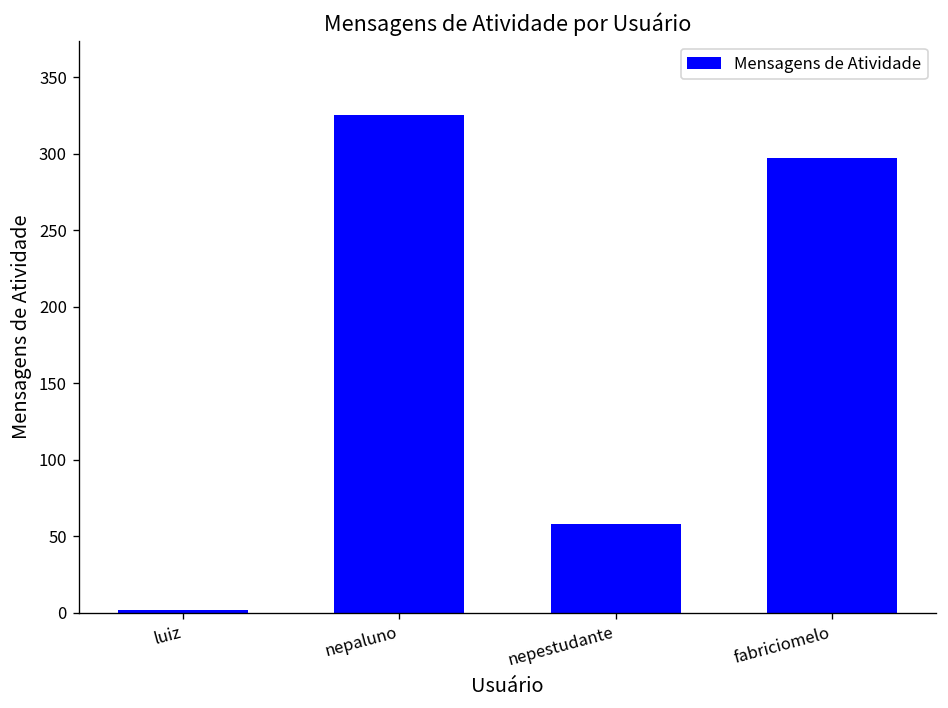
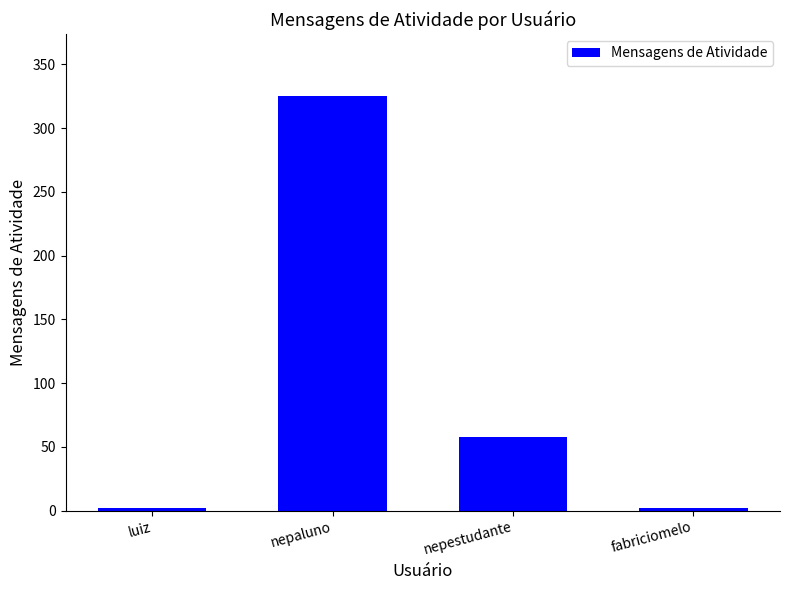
  {
    "luiz": 2,
    "nepaluno": 325,
    "nepestudante": 58,
-   "fabriciomelo": 297
+   "fabriciomelo": 2
  }
